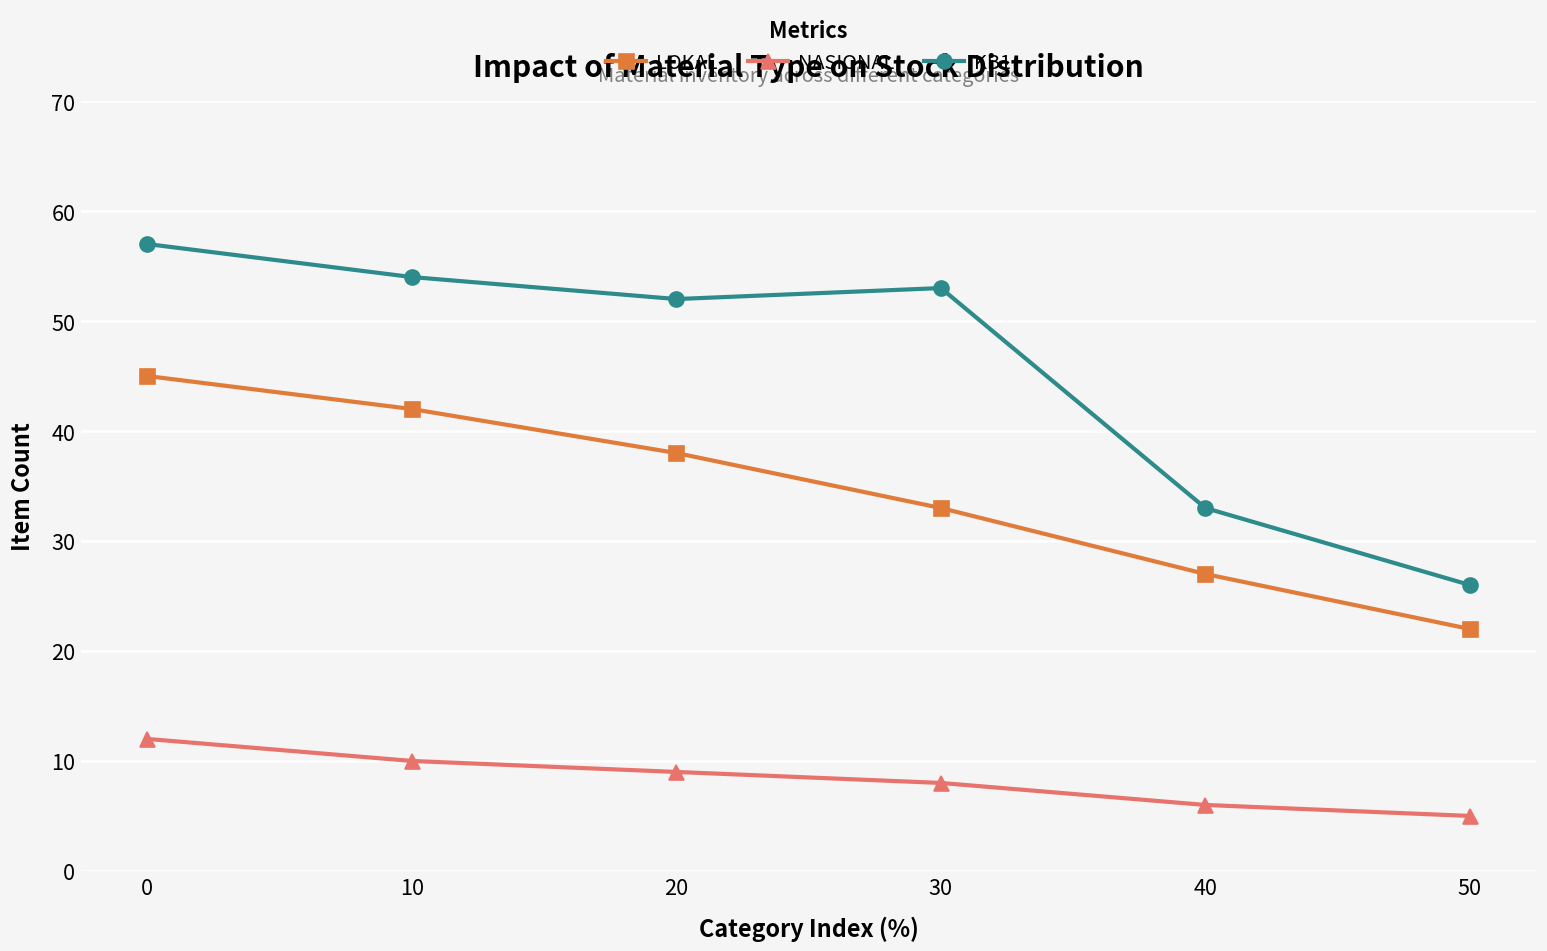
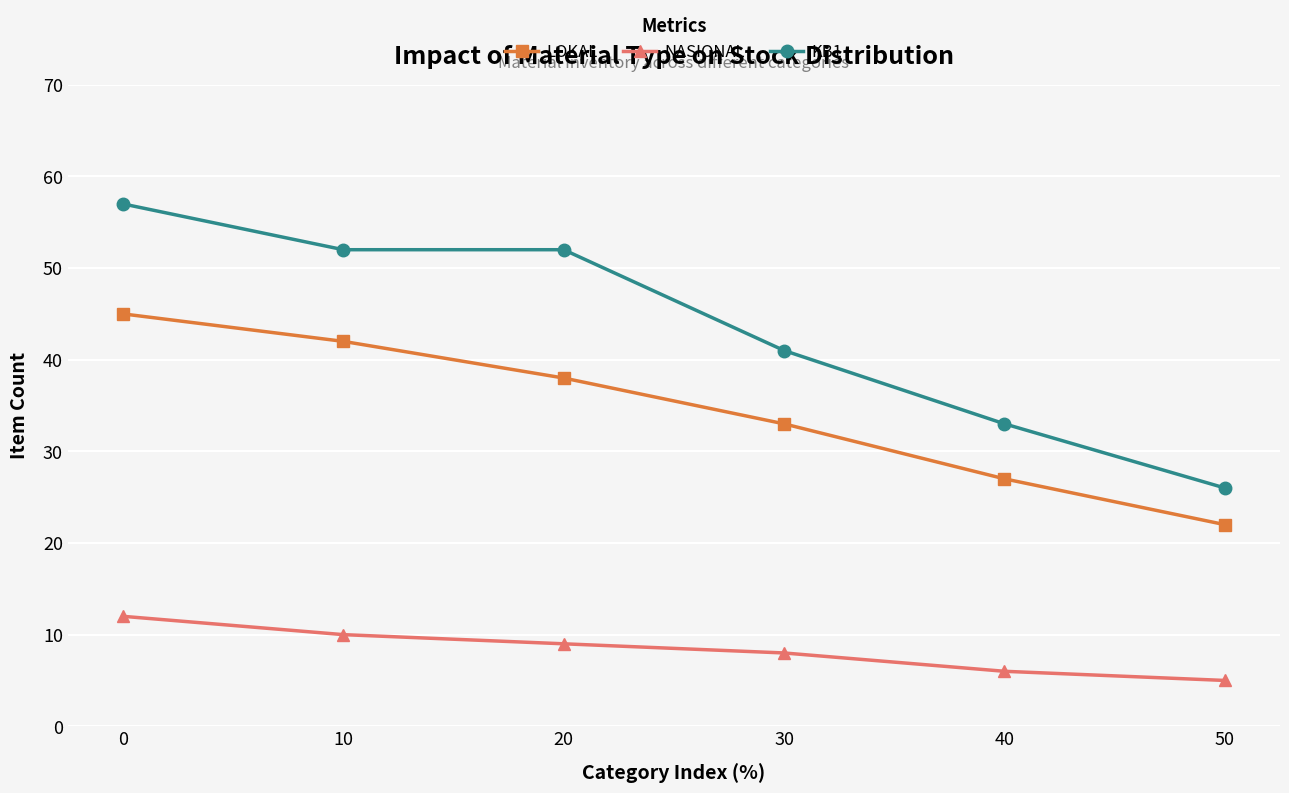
  {
    "KB1": {
      "0": 57,
-     "10": 54,
+     "10": 52,
      "20": 52,
-     "30": 53,
+     "30": 41,
      "40": 33,
      "50": 26
    }
  }
